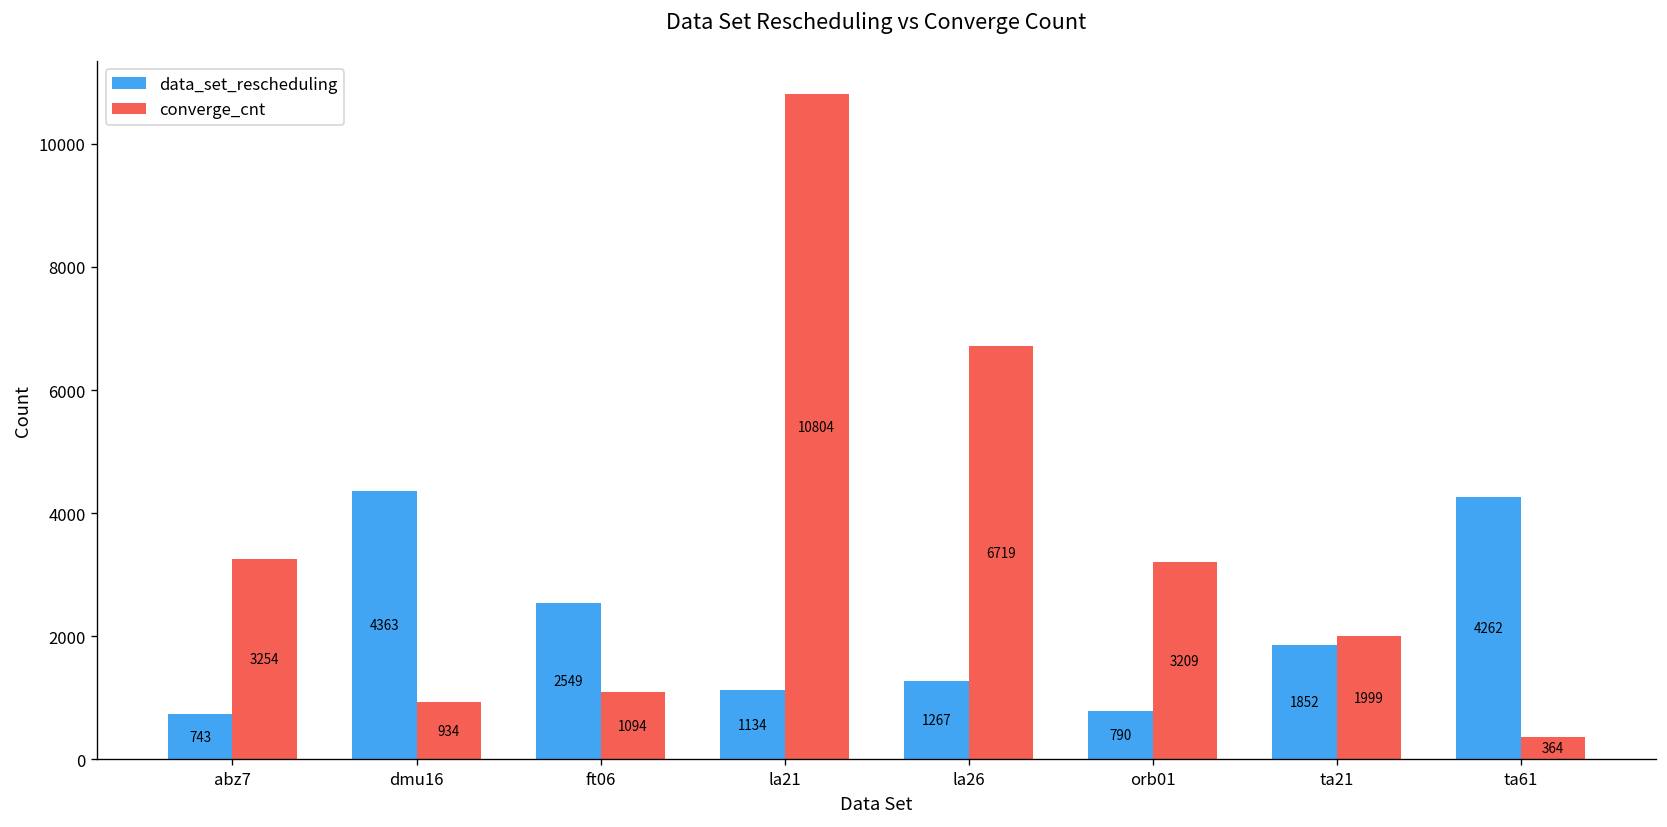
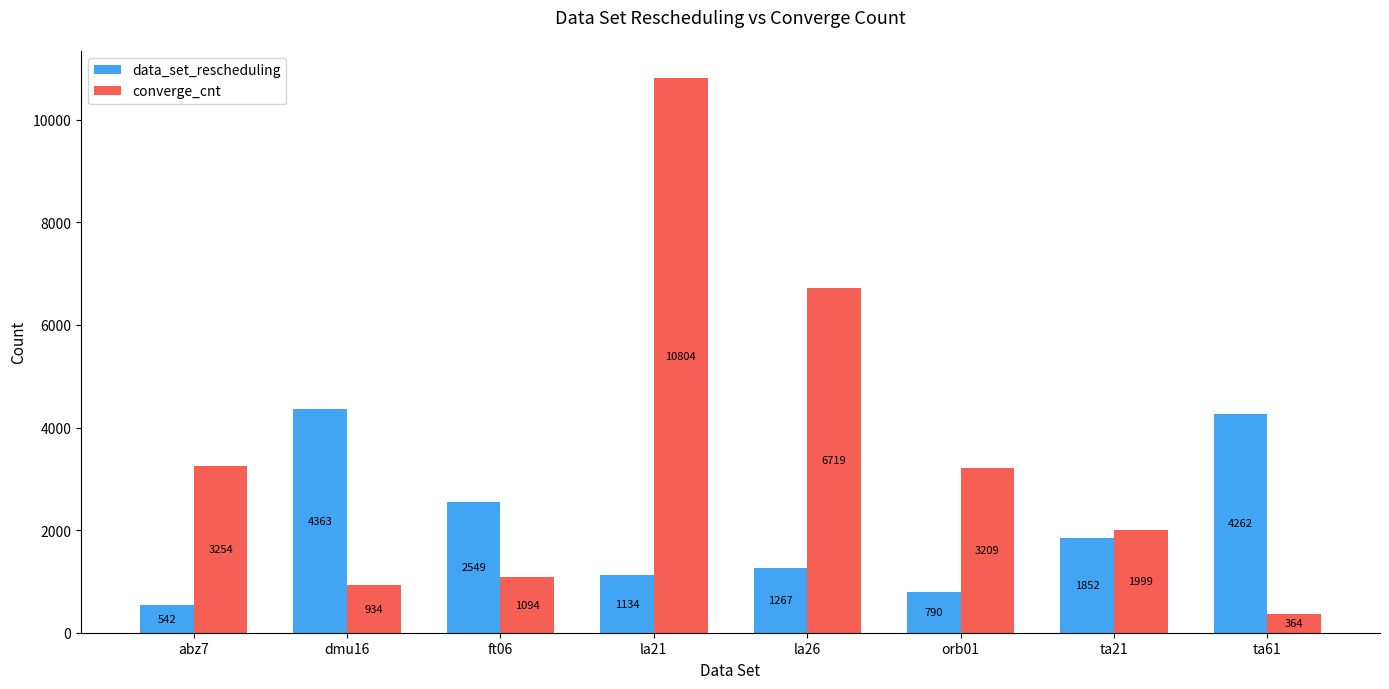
  {
    "data_set_rescheduling": {
-     "abz7": 743,
+     "abz7": 542,
      "dmu16": 4363,
      "la21": 1134,
      "la26": 1267,
      "orb01": 790,
      "ta21": 1852,
      "ta61": 4262
    },
    "converge_cnt": {
      "abz7": 3254,
      "dmu16": 934,
      "ft06": 1094,
      "la21": 10804,
      "la26": 6719,
      "orb01": 3209,
      "ta21": 1999,
      "ta61": 364
    }
  }
